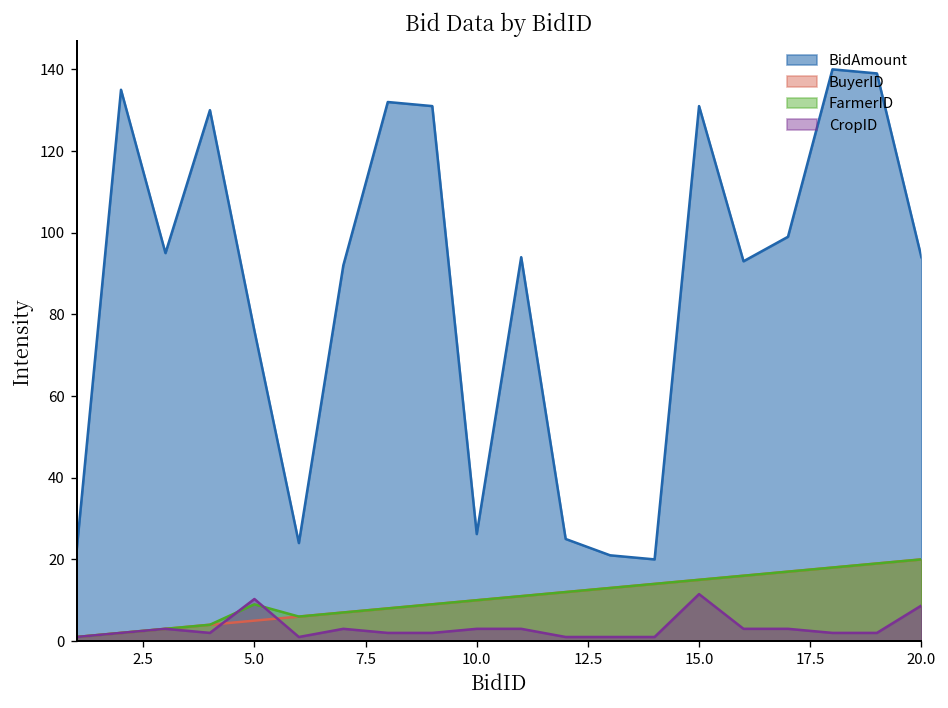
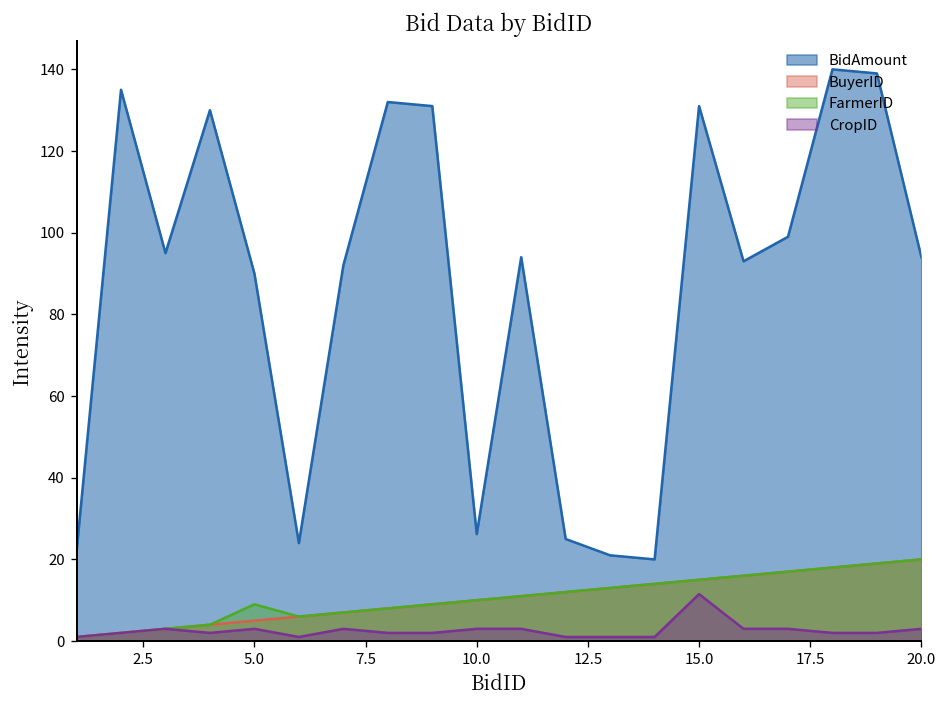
  {
    "BidAmount": {
-     "5.0": 76,
+     "5.0": 90,
      "10.0": 26,
      "15.0": 131,
      "20.0": 94
    },
    "BuyerID": {
      "5.0": 5
    },
    "FarmerID": {
      "5.0": 9
    },
    "CropID": {
-     "5.0": 10,
+     "5.0": 3,
      "10.0": 3,
      "15.0": 12,
-     "20.0": 9
+     "20.0": 3
    }
  }
